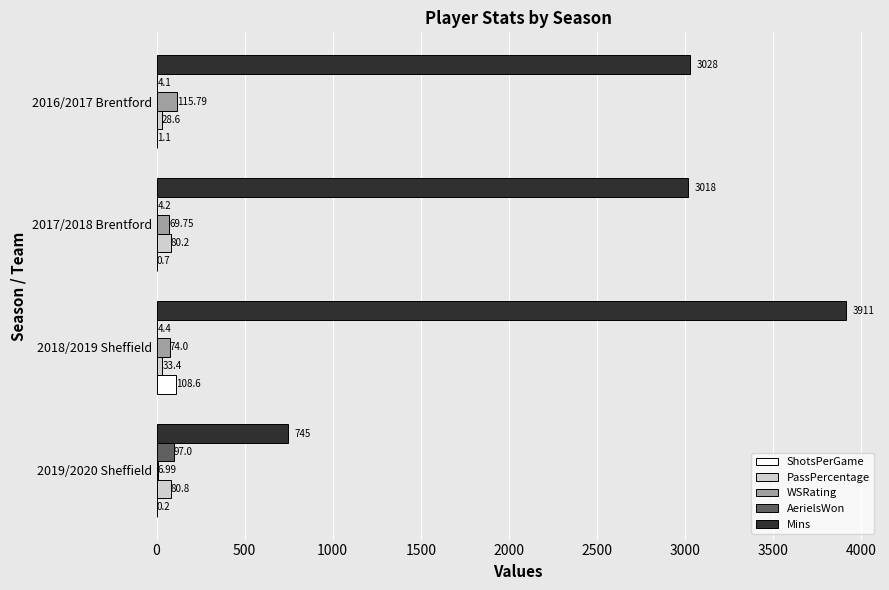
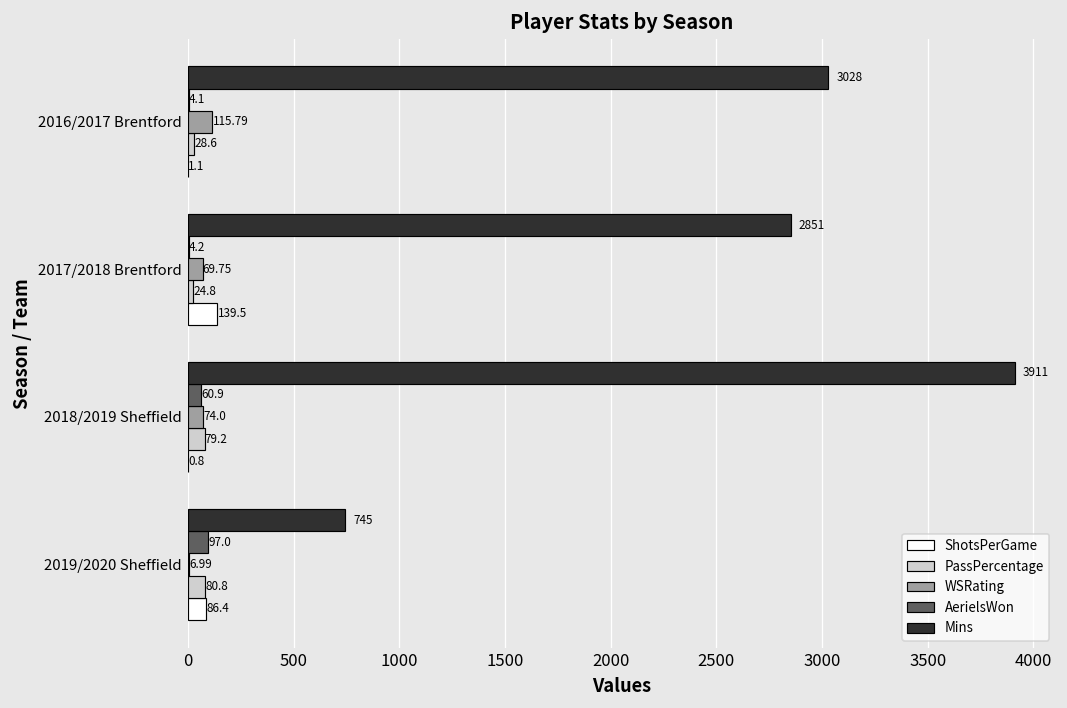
  {
    "ShotsPerGame": {
      "2016/2017 Brentford": 1.1,
-     "2017/2018 Brentford": 0.7,
-     "2018/2019 Sheffield": 108.6,
-     "2019/2020 Sheffield": 0.2
+     "2017/2018 Brentford": 139.5,
+     "2018/2019 Sheffield": 0.8,
+     "2019/2020 Sheffield": 86.4
    },
    "PassPercentage": {
      "2016/2017 Brentford": 28.6,
-     "2017/2018 Brentford": 80.2,
-     "2018/2019 Sheffield": 33.4,
+     "2017/2018 Brentford": 24.8,
+     "2018/2019 Sheffield": 79.2,
      "2019/2020 Sheffield": 80.8
    },
    "WSRating": {
      "2016/2017 Brentford": 115.79,
      "2017/2018 Brentford": 69.75,
      "2018/2019 Sheffield": 74.0,
      "2019/2020 Sheffield": 6.99
    },
    "AerielsWon": {
      "2016/2017 Brentford": 4.1,
      "2017/2018 Brentford": 4.2,
-     "2018/2019 Sheffield": 4.4,
+     "2018/2019 Sheffield": 60.9,
      "2019/2020 Sheffield": 97.0
    },
    "Mins": {
      "2016/2017 Brentford": 3028,
-     "2017/2018 Brentford": 3018,
+     "2017/2018 Brentford": 2851,
      "2018/2019 Sheffield": 3911,
      "2019/2020 Sheffield": 745
    }
  }
